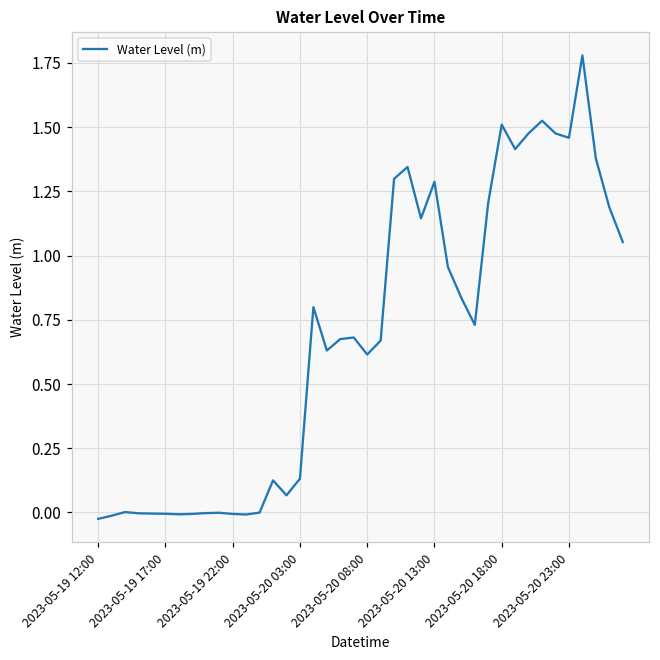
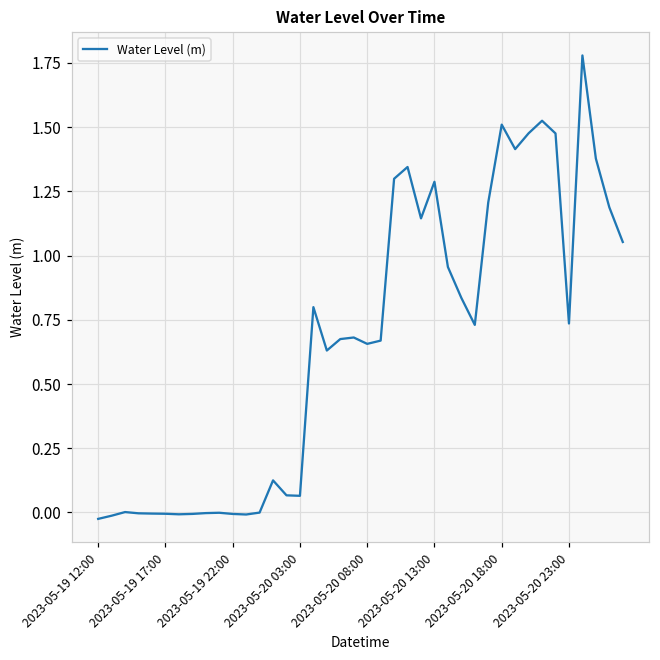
  {
    "2023-05-19 12:00": -0.02,
    "2023-05-19 17:00": 0.00,
    "2023-05-19 22:00": -0.01,
-   "2023-05-20 03:00": 0.13,
-   "2023-05-20 08:00": 0.62,
+   "2023-05-20 03:00": 0.06,
+   "2023-05-20 08:00": 0.66,
    "2023-05-20 13:00": 1.29,
    "2023-05-20 18:00": 1.51,
-   "2023-05-20 23:00": 1.46
+   "2023-05-20 23:00": 0.74
  }
